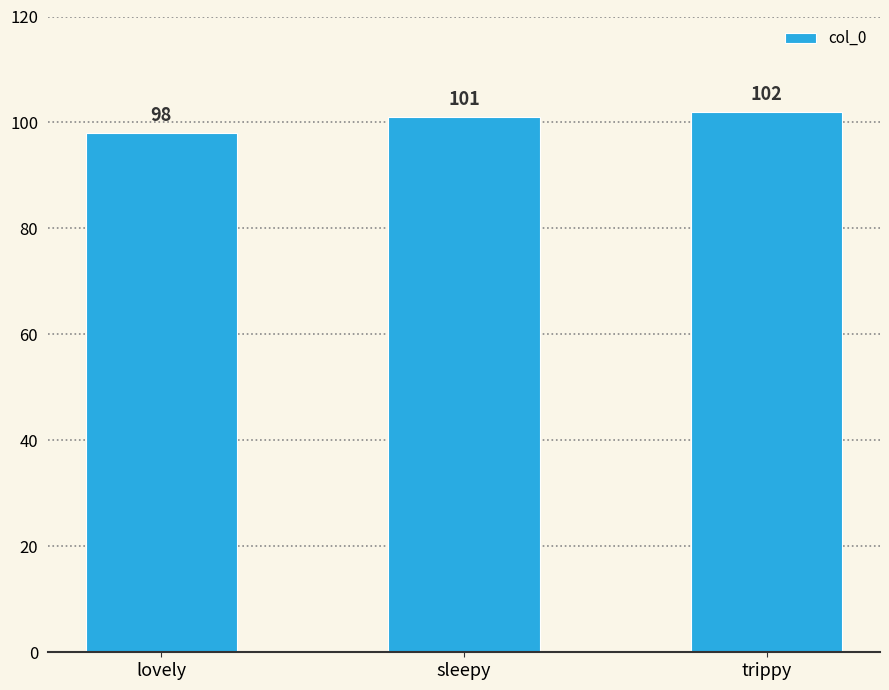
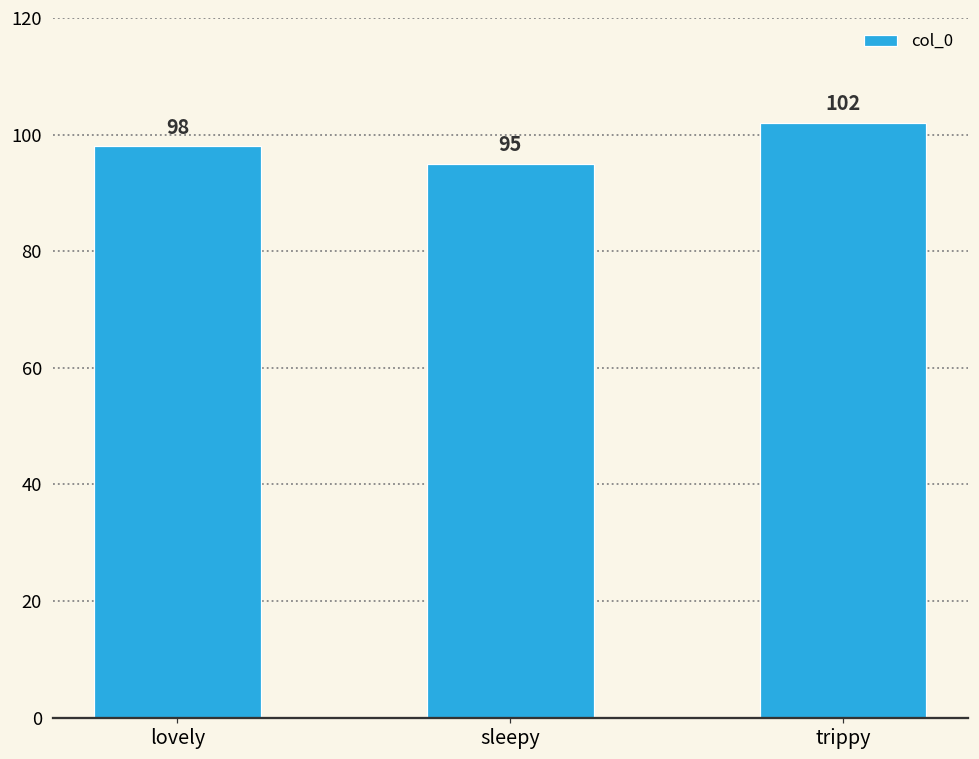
  {
    "lovely": 98,
-   "sleepy": 101,
+   "sleepy": 95,
    "trippy": 102
  }
